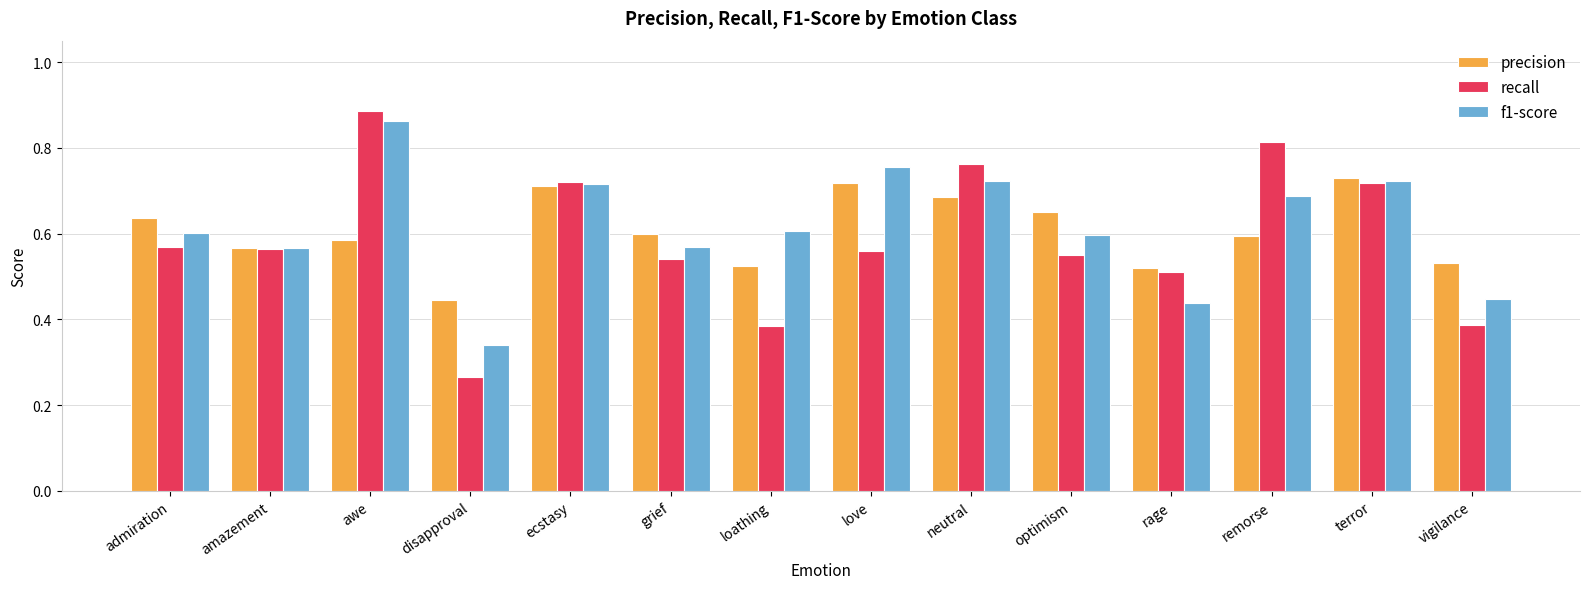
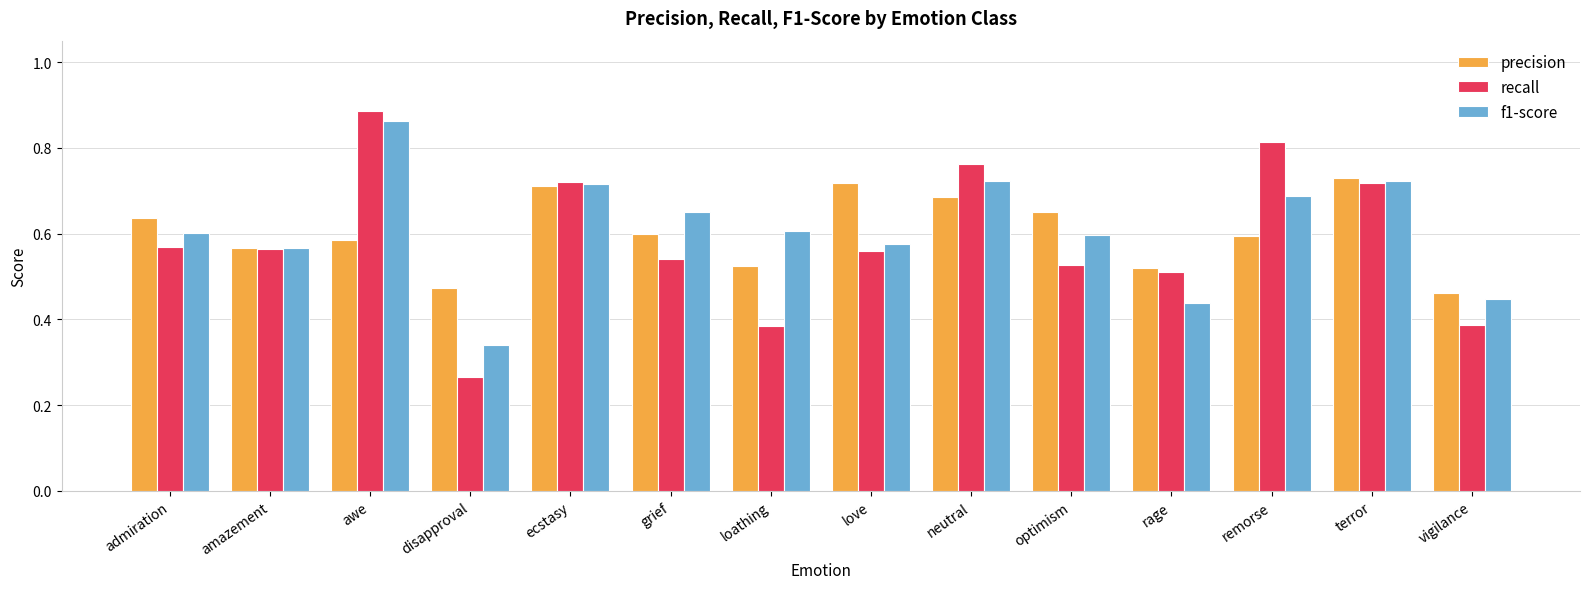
  {
    "precision": {
      "admiration": 0.64,
      "amazement": 0.57,
      "awe": 0.58,
-     "disapproval": 0.44,
+     "disapproval": 0.47,
      "ecstasy": 0.71,
      "grief": 0.60,
      "loathing": 0.52,
      "love": 0.72,
      "neutral": 0.69,
      "optimism": 0.65,
      "rage": 0.52,
      "remorse": 0.59,
      "terror": 0.73,
-     "vigilance": 0.53
+     "vigilance": 0.46
    },
    "recall": {
      "admiration": 0.57,
      "amazement": 0.56,
      "awe": 0.89,
      "disapproval": 0.27,
      "ecstasy": 0.72,
      "grief": 0.54,
      "loathing": 0.39,
      "love": 0.56,
      "neutral": 0.76,
-     "optimism": 0.55,
+     "optimism": 0.53,
      "rage": 0.51,
      "remorse": 0.81,
      "terror": 0.72,
      "vigilance": 0.39
    },
    "f1-score": {
      "admiration": 0.60,
      "amazement": 0.57,
      "awe": 0.86,
      "disapproval": 0.34,
      "ecstasy": 0.72,
-     "grief": 0.57,
+     "grief": 0.65,
      "loathing": 0.61,
-     "love": 0.76,
+     "love": 0.57,
      "neutral": 0.72,
      "optimism": 0.60,
      "rage": 0.44,
      "remorse": 0.69,
      "terror": 0.72,
      "vigilance": 0.45
    }
  }
